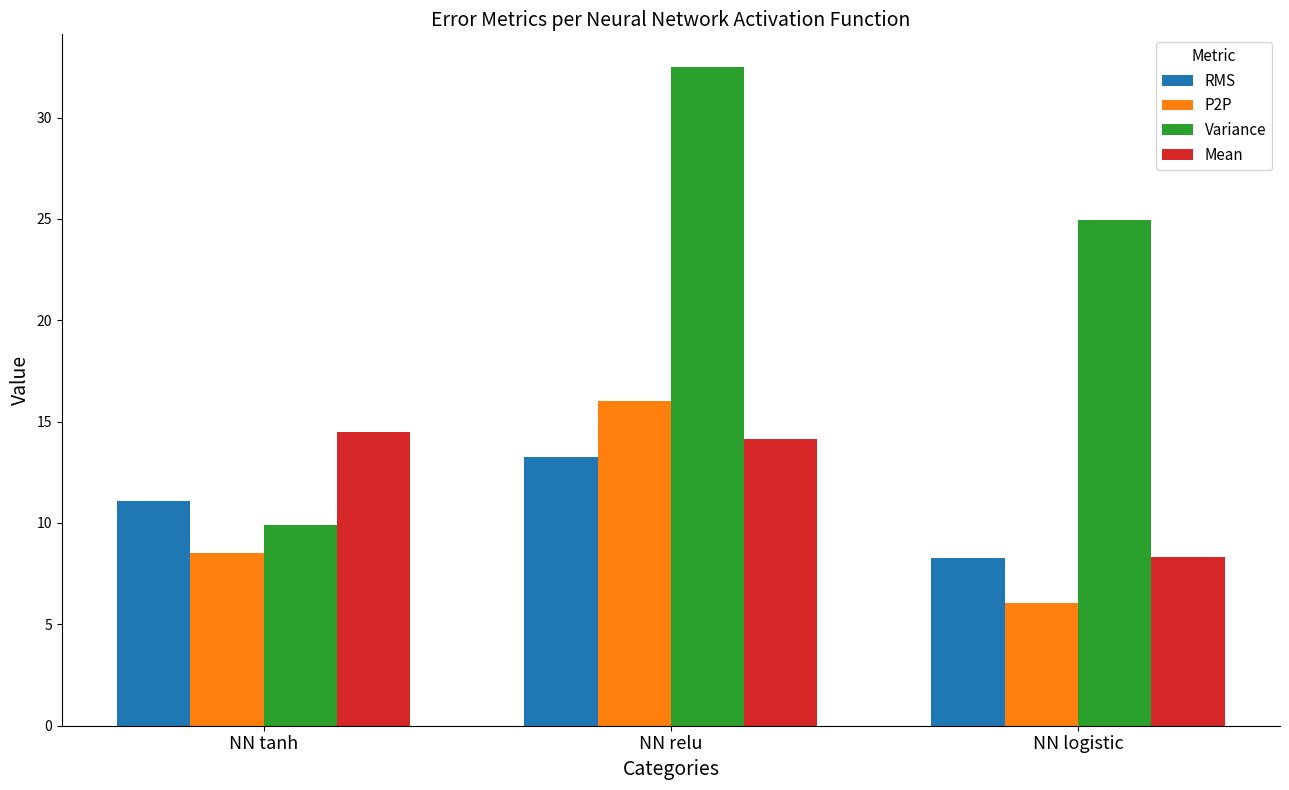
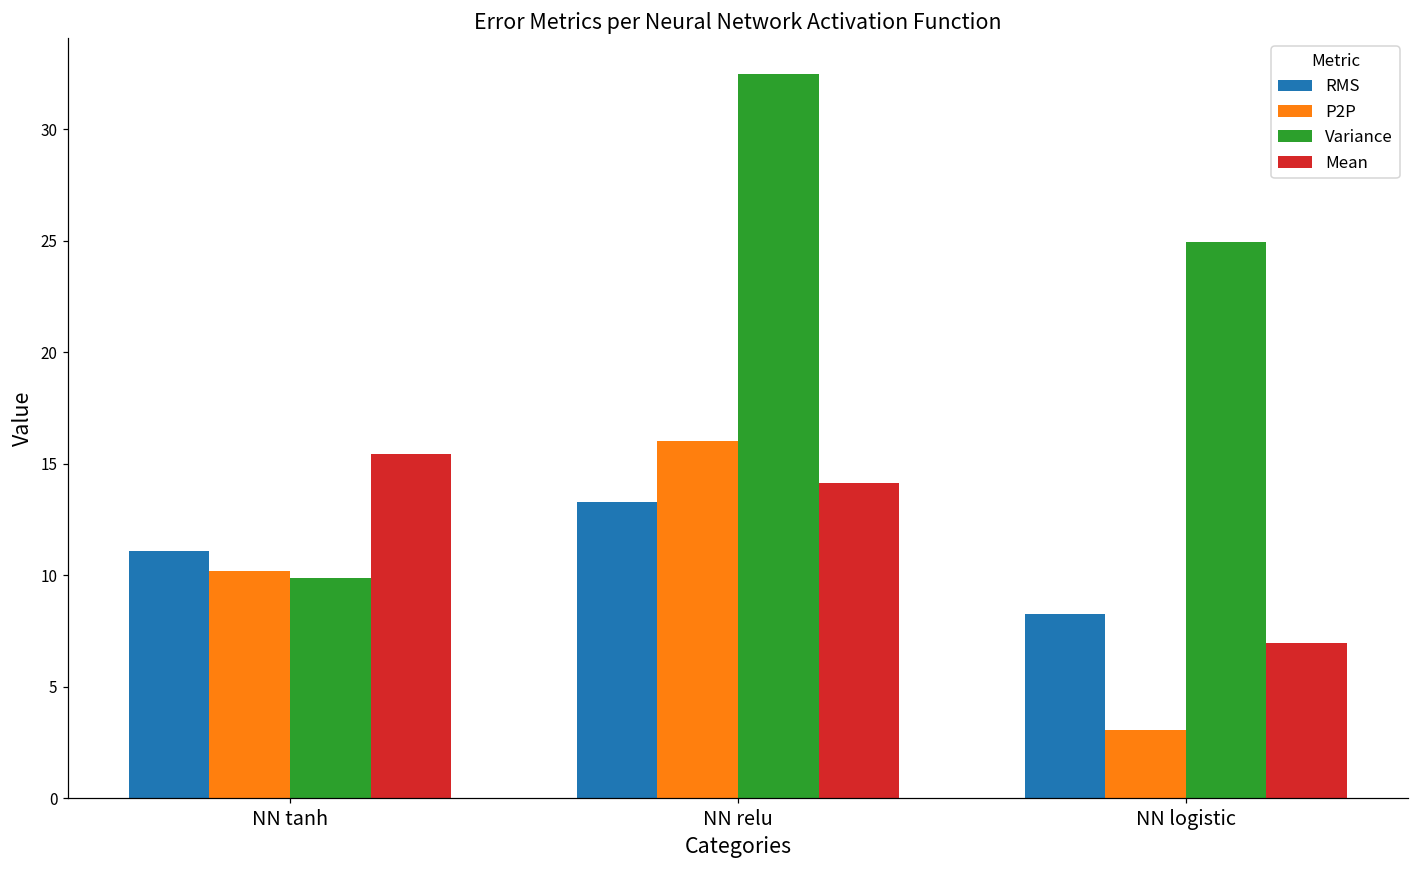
  {
    "RMS": {
      "NN tanh": 11.1,
      "NN relu": 13.3,
      "NN logistic": 8.3
    },
    "P2P": {
-     "NN tanh": 8.5,
+     "NN tanh": 10.2,
      "NN relu": 16.0,
-     "NN logistic": 6.1
+     "NN logistic": 3.1
    },
    "Variance": {
      "NN tanh": 9.9,
      "NN relu": 32.5,
      "NN logistic": 25.0
    },
    "Mean": {
-     "NN tanh": 14.5,
+     "NN tanh": 15.4,
      "NN relu": 14.1,
-     "NN logistic": 8.3
+     "NN logistic": 7.0
    }
  }
